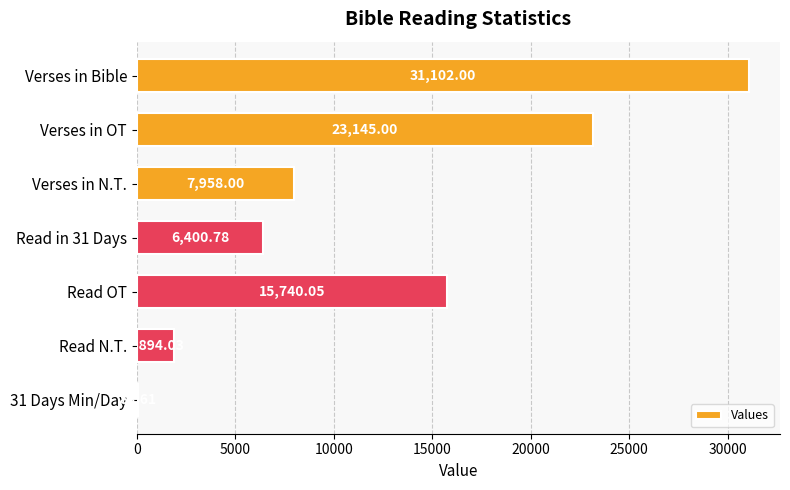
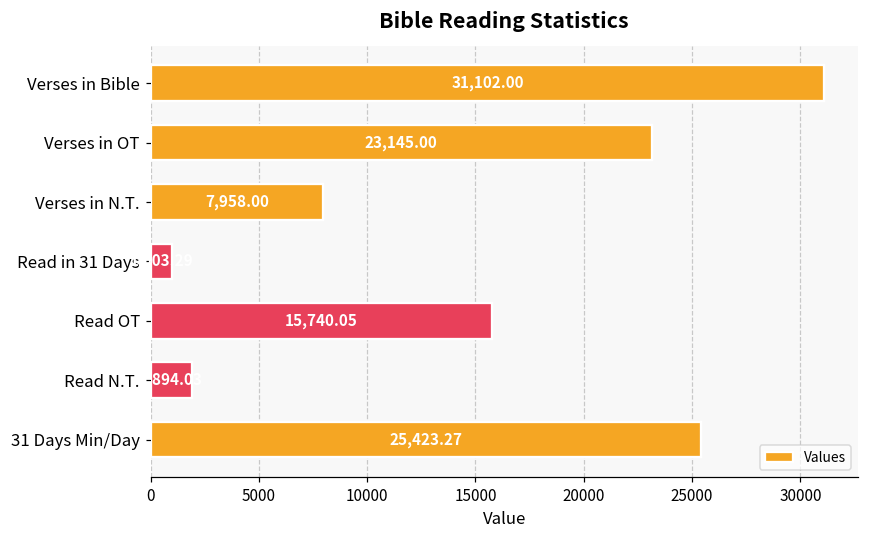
  {
-   "Read in 31 Days": 6400,
-   "31 Days Min/Day": 100
+   "Read in 31 Days": 1000,
+   "31 Days Min/Day": 25400
  }
